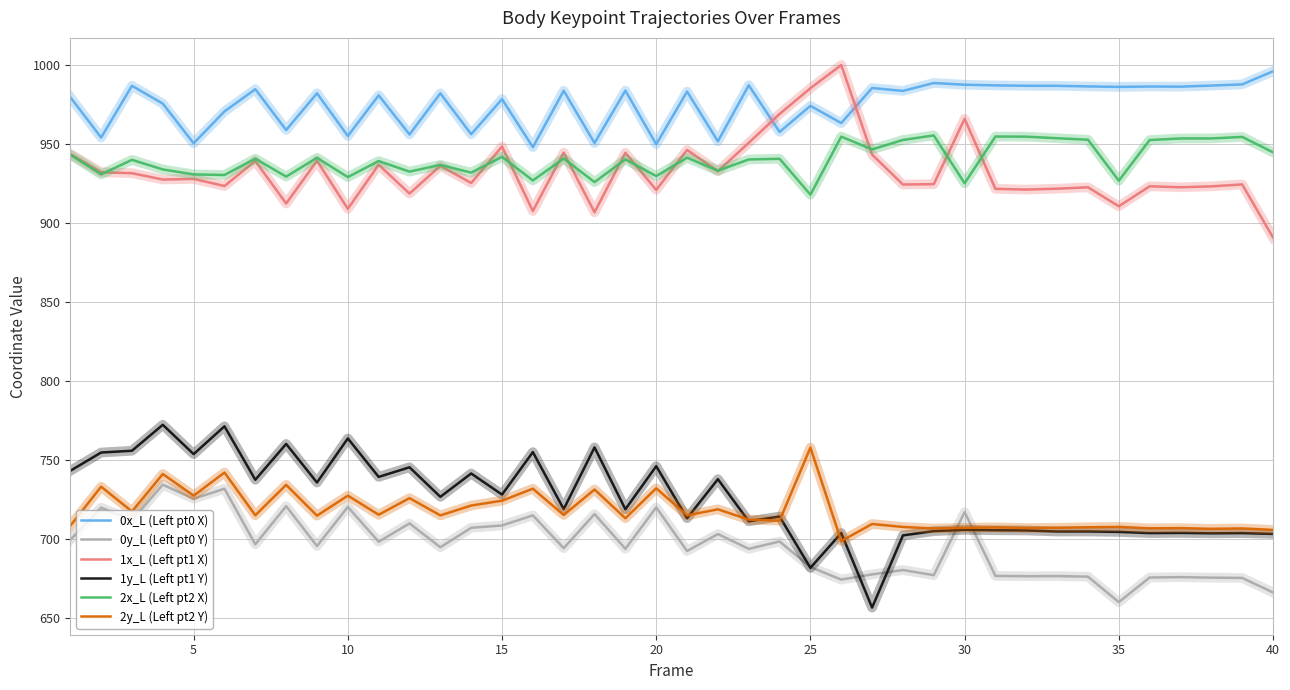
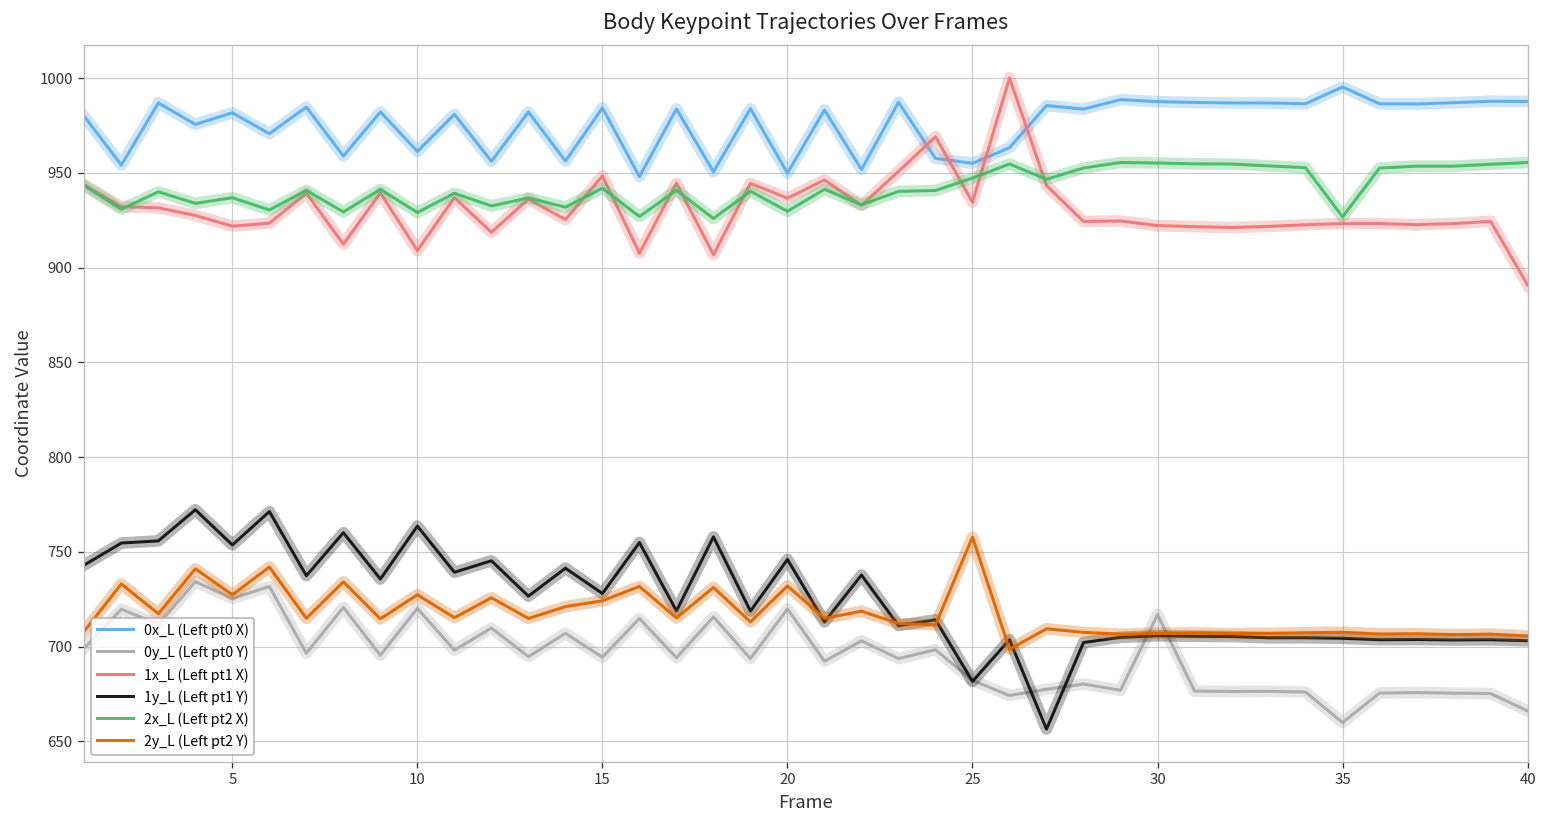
  {
    "0x_L (Left pt0 X)": {
-     "5": 950,
-     "10": 955,
-     "15": 978,
+     "5": 982,
+     "10": 961,
+     "15": 984,
      "20": 950,
-     "25": 974,
+     "25": 955,
      "30": 988,
-     "35": 986,
-     "40": 996
+     "35": 995,
+     "40": 988
    },
    "0y_L (Left pt0 Y)": {
      "5": 725,
      "10": 720,
-     "15": 708,
+     "15": 694,
      "20": 720,
      "30": 717,
      "35": 660,
      "40": 666
    },
    "1x_L (Left pt1 X)": {
-     "5": 928,
+     "5": 922,
      "10": 909,
      "15": 948,
-     "20": 921,
-     "25": 985,
-     "30": 966,
-     "35": 911,
+     "20": 937,
+     "25": 935,
+     "30": 922,
+     "35": 923,
      "40": 891
    },
    "1y_L (Left pt1 Y)": {
      "5": 754,
      "10": 764,
      "15": 728,
      "20": 746,
      "35": 704,
      "40": 703
    },
    "2x_L (Left pt2 X)": {
-     "5": 931,
+     "5": 937,
      "10": 929,
      "15": 942,
      "20": 930,
-     "25": 918,
-     "30": 925,
+     "25": 947,
+     "30": 955,
      "35": 927,
-     "40": 945
+     "40": 955
    },
    "2y_L (Left pt2 Y)": {
      "5": 727,
      "10": 727,
      "15": 724,
      "20": 732,
      "25": 758,
      "35": 708,
      "40": 706
    }
  }
